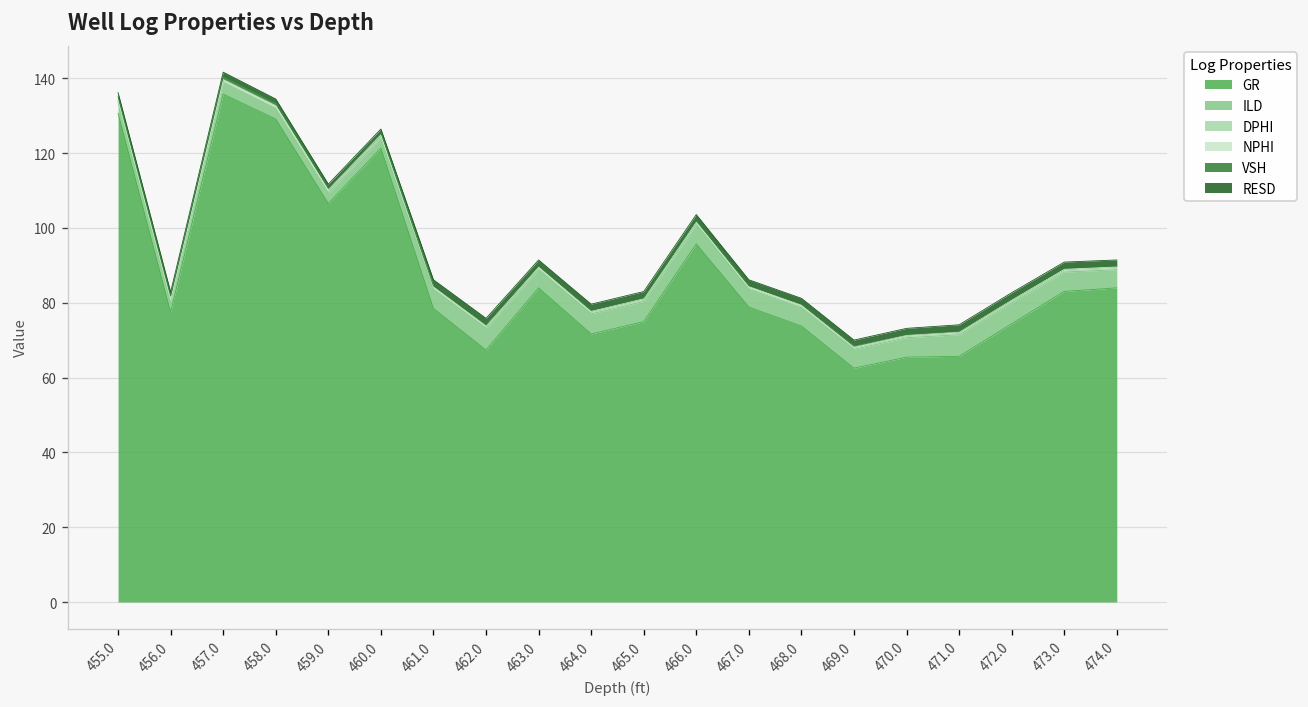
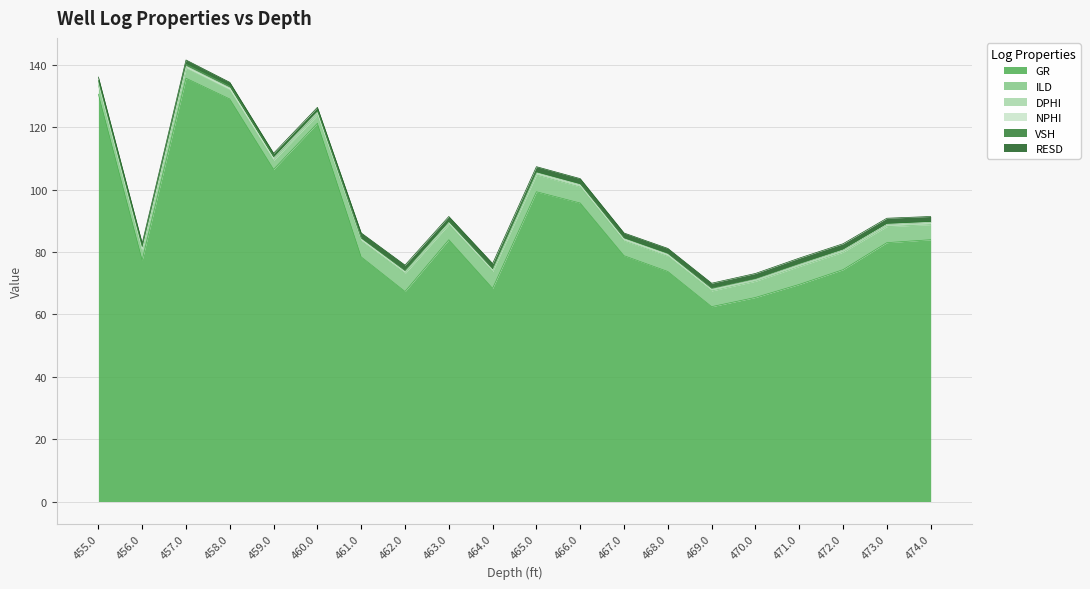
  {
    "GR": {
      "455.0": 131,
      "456.0": 77,
      "457.0": 136,
      "458.0": 129,
      "459.0": 107,
      "460.0": 121,
      "461.0": 78,
      "462.0": 67,
      "463.0": 84,
-     "464.0": 72,
-     "465.0": 75,
+     "464.0": 68,
+     "465.0": 99,
      "466.0": 96,
      "467.0": 79,
      "468.0": 74,
      "469.0": 63,
      "470.0": 65,
-     "471.0": 66,
+     "471.0": 70,
      "472.0": 74,
      "473.0": 83,
      "474.0": 84
    }
  }
